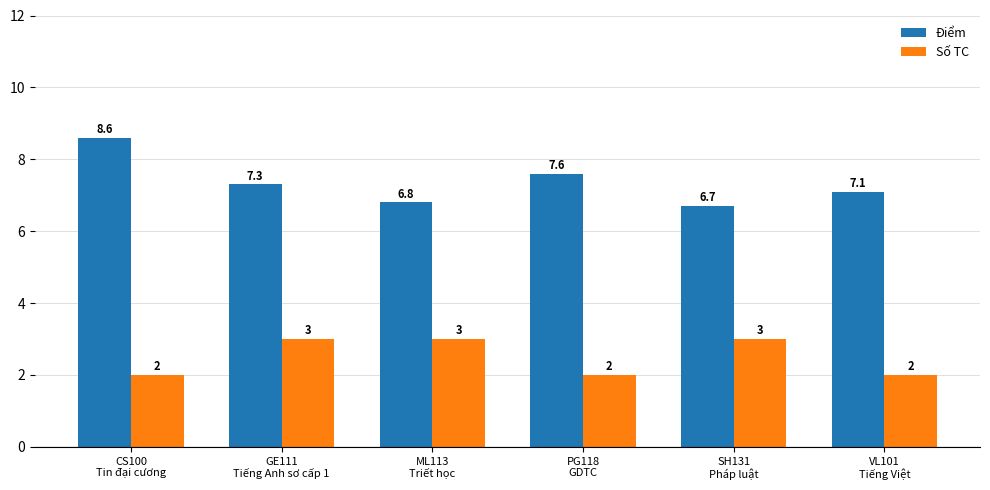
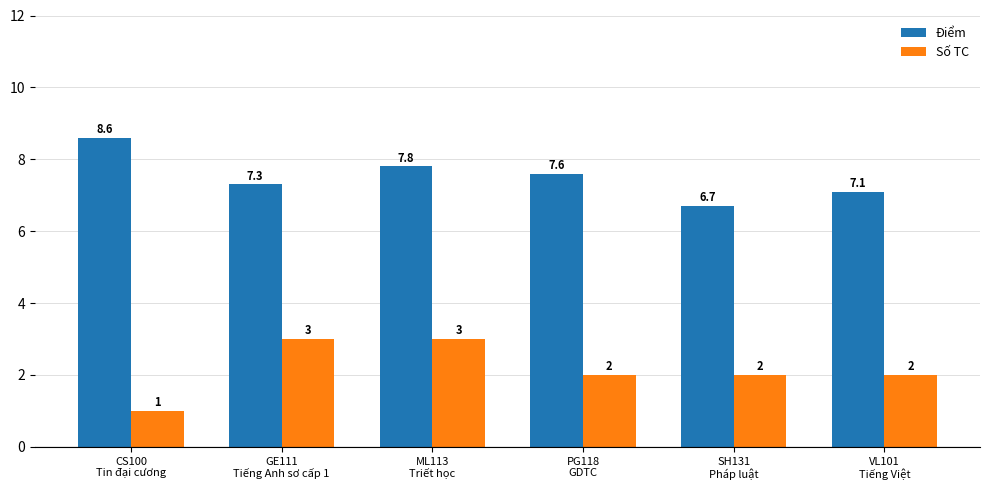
  {
    "Điểm": {
      "CS100 Tin đại cương": 8.6,
      "GE111 Tiếng Anh sơ cấp 1": 7.3,
-     "ML113 Triết học": 6.8,
+     "ML113 Triết học": 7.8,
      "PG118 GDTC": 7.6,
      "SH131 Pháp luật": 6.7,
      "VL101 Tiếng Việt": 7.1
    },
    "Số TC": {
-     "CS100 Tin đại cương": 2,
+     "CS100 Tin đại cương": 1,
      "GE111 Tiếng Anh sơ cấp 1": 3,
      "ML113 Triết học": 3,
      "PG118 GDTC": 2,
-     "SH131 Pháp luật": 3,
+     "SH131 Pháp luật": 2,
      "VL101 Tiếng Việt": 2
    }
  }
